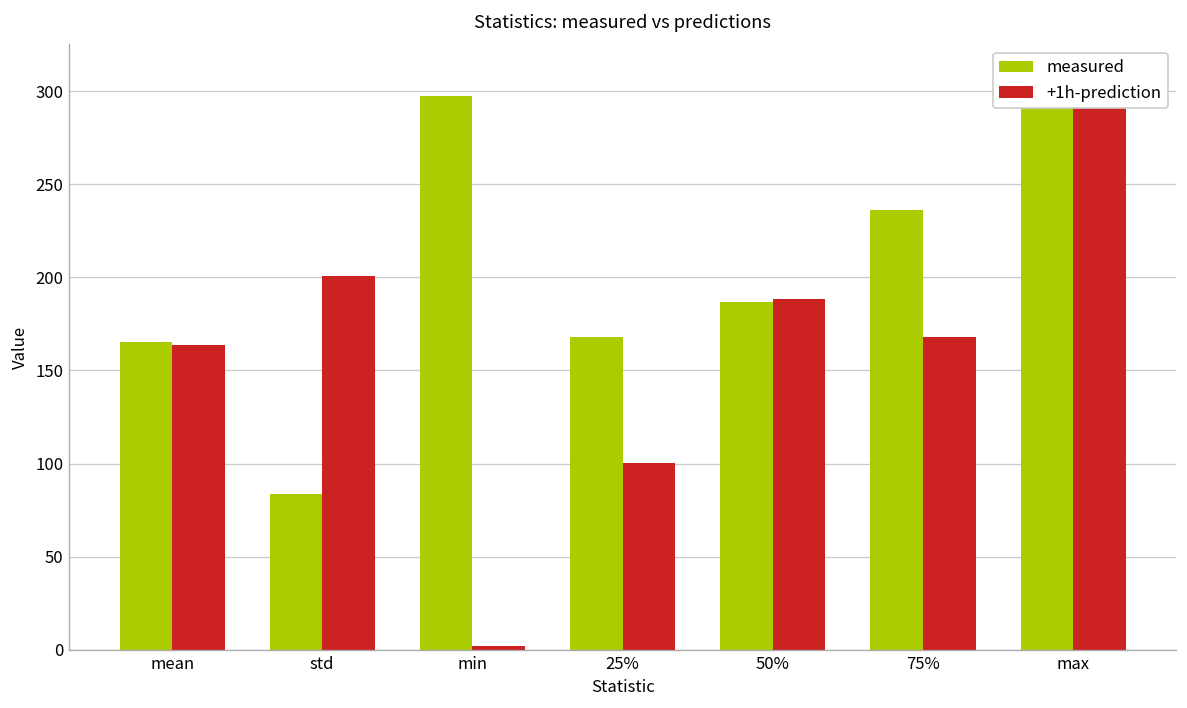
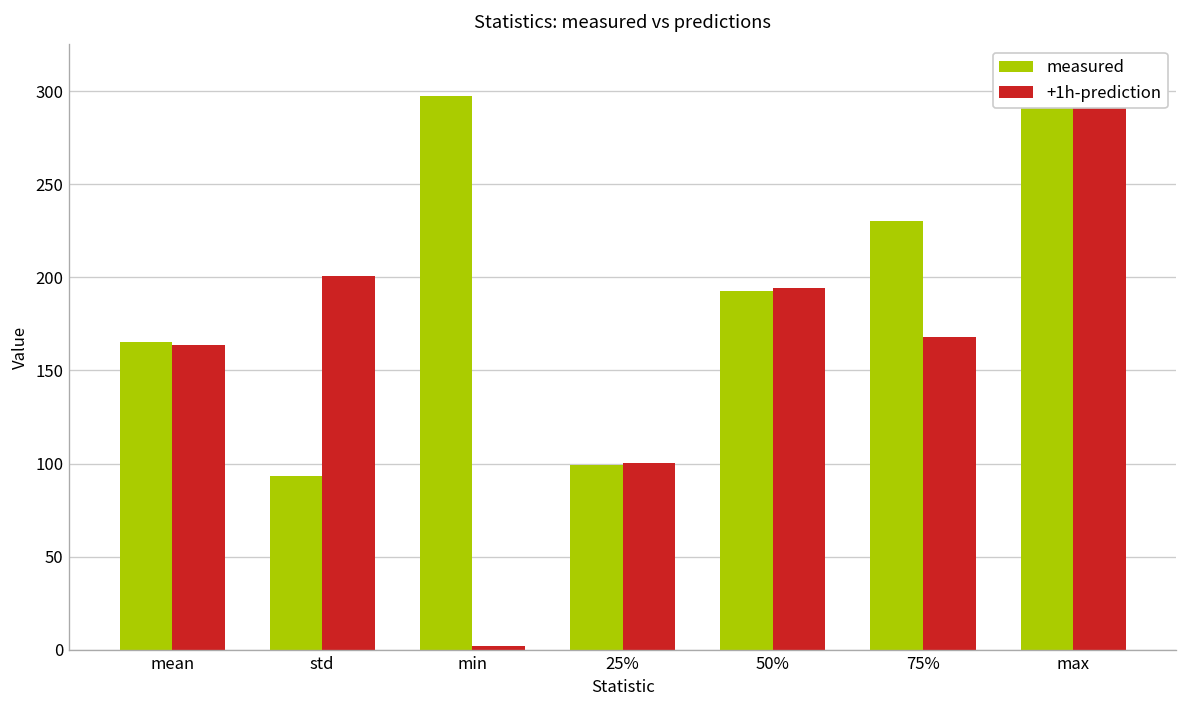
  {
    "measured": {
      "mean": 165,
-     "std": 84,
+     "std": 93,
      "min": 297,
-     "25%": 168,
-     "50%": 187,
-     "75%": 236
+     "25%": 99,
+     "50%": 192,
+     "75%": 230
    },
    "+1h-prediction": {
      "mean": 164,
      "std": 201,
      "min": 2,
      "25%": 100,
-     "50%": 188,
+     "50%": 194,
      "75%": 168
    }
  }
